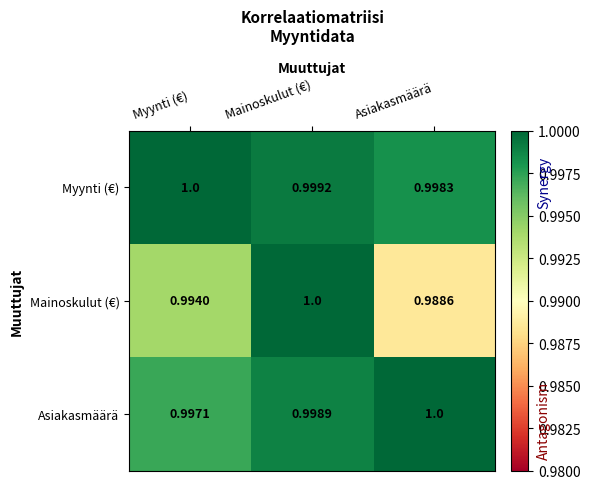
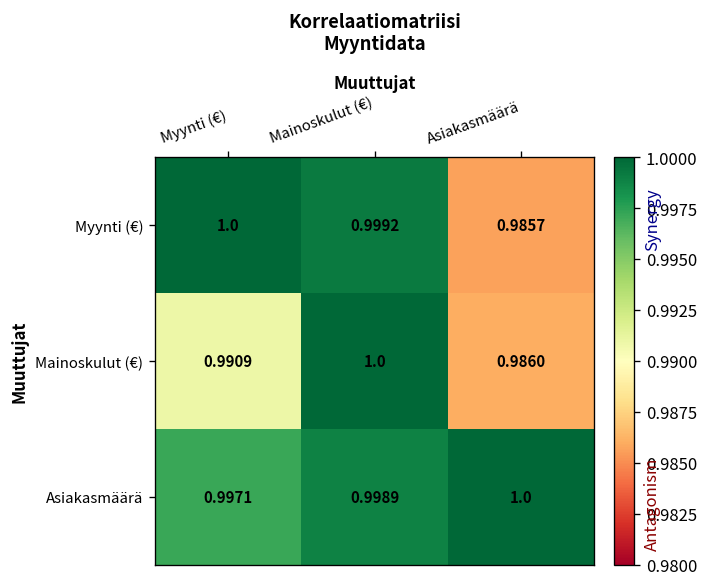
  {
    "Myynti (€)": {
      "Myynti (€)": 1.0,
      "Mainoskulut (€)": 0.9992,
-     "Asiakasmäärä": 0.9983
+     "Asiakasmäärä": 0.9857
    },
    "Mainoskulut (€)": {
-     "Myynti (€)": 0.9940,
+     "Myynti (€)": 0.9909,
      "Mainoskulut (€)": 1.0,
-     "Asiakasmäärä": 0.9886
+     "Asiakasmäärä": 0.9860
    },
    "Asiakasmäärä": {
      "Myynti (€)": 0.9971,
      "Mainoskulut (€)": 0.9989,
      "Asiakasmäärä": 1.0
    }
  }
